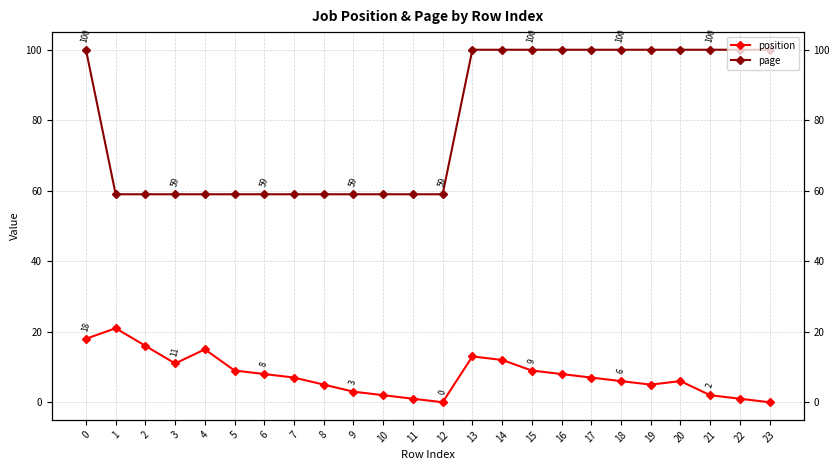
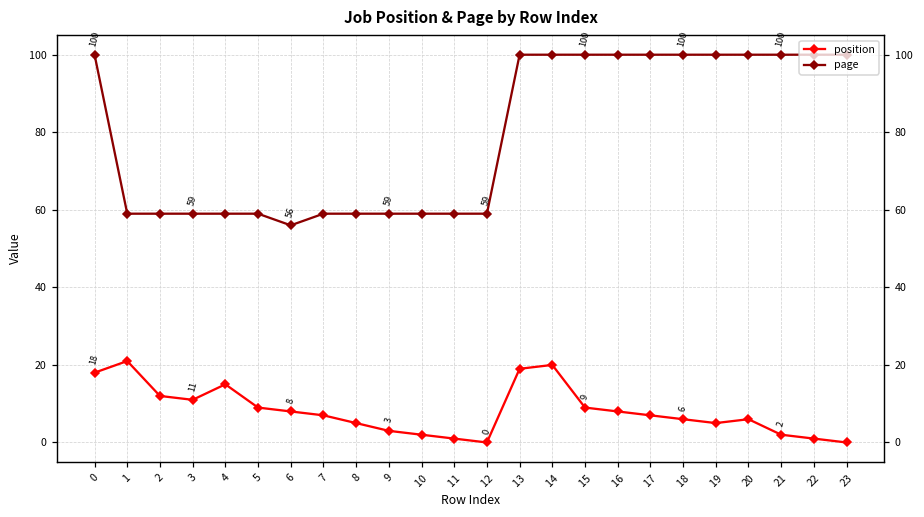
  {
    "position": {
      "1": 21,
-     "2": 16,
+     "2": 12,
      "4": 15,
      "5": 9,
      "7": 7,
      "8": 5,
      "10": 2,
      "11": 1,
-     "13": 13,
-     "14": 12,
+     "13": 19,
+     "14": 20,
      "16": 8,
      "17": 7,
      "19": 5,
      "20": 6,
      "22": 1,
      "23": 0
    },
    "page": {
      "0": 100,
      "3": 59,
-     "6": 59,
+     "6": 56,
      "9": 59,
      "12": 59,
      "15": 100,
      "18": 100,
      "21": 100
    }
  }
